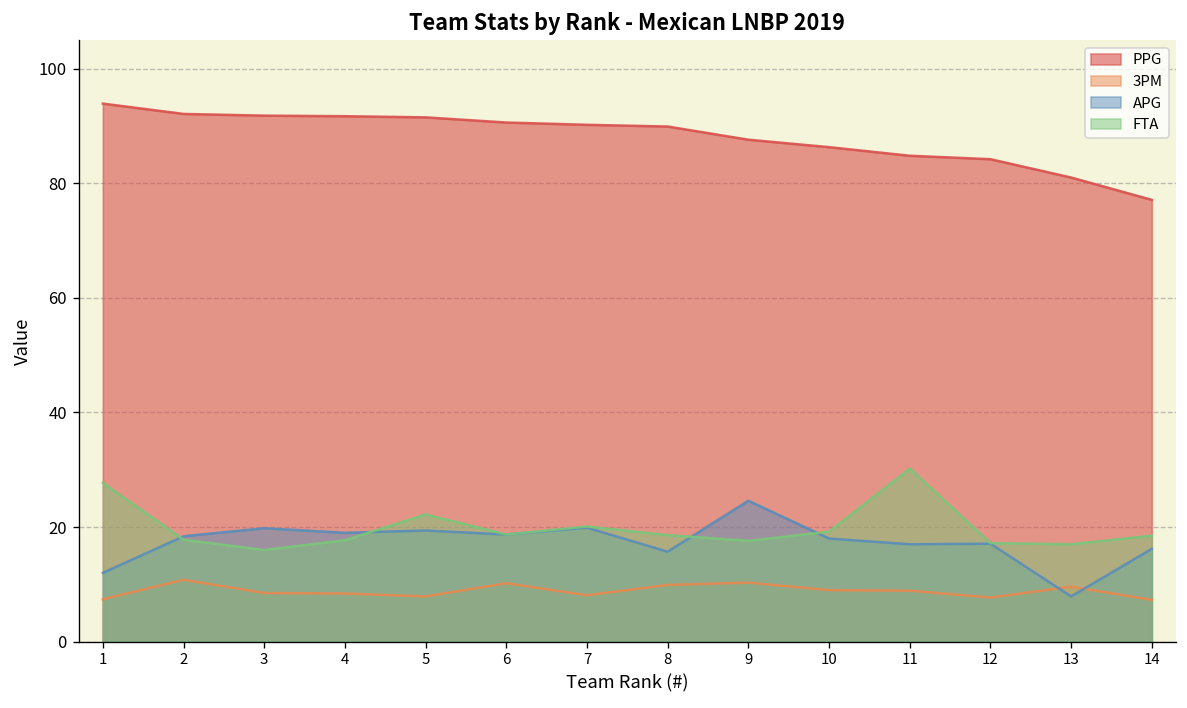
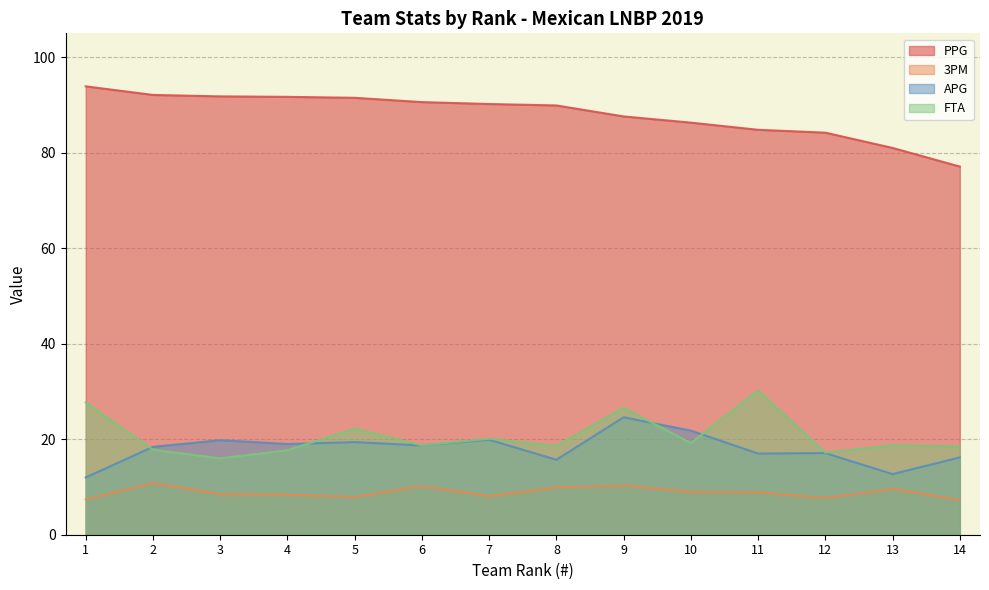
  {
    "APG": {
      "1": 12,
      "2": 18,
      "3": 20,
      "4": 19,
      "5": 19,
      "8": 16,
      "9": 25,
-     "10": 18,
+     "10": 22,
      "11": 17,
-     "13": 8,
+     "13": 13,
      "14": 16
    },
    "FTA": {
      "1": 28,
      "2": 18,
      "3": 16,
      "4": 18,
      "5": 22,
      "8": 19,
-     "9": 18,
+     "9": 27,
      "10": 19,
      "11": 30,
-     "13": 17,
+     "13": 19,
      "14": 19
    }
  }
